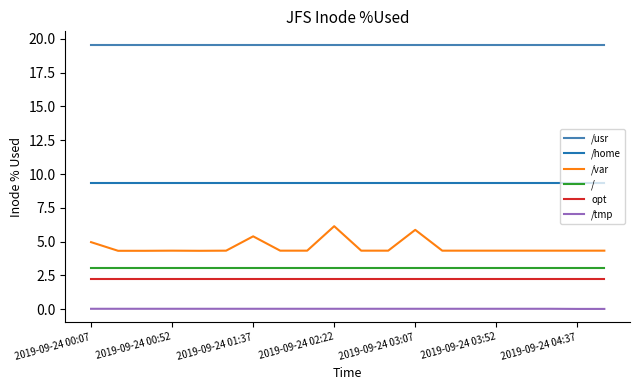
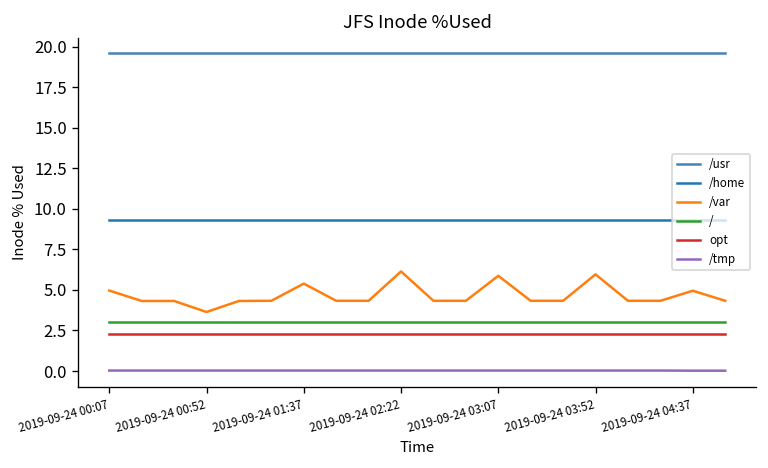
  {
    "/var": {
      "2019-09-24 00:07": 5.0,
-     "2019-09-24 00:52": 4.3,
+     "2019-09-24 00:52": 3.6,
      "2019-09-24 01:37": 5.4,
      "2019-09-24 02:22": 6.1,
      "2019-09-24 03:07": 5.9,
-     "2019-09-24 03:52": 4.3,
-     "2019-09-24 04:37": 4.3
+     "2019-09-24 03:52": 6.0,
+     "2019-09-24 04:37": 5.0
    },
    "/": {
      "2019-09-24 00:07": 3.0,
      "2019-09-24 00:52": 3.0,
      "2019-09-24 01:37": 3.0,
      "2019-09-24 02:22": 3.0,
      "2019-09-24 03:07": 3.0,
      "2019-09-24 03:52": 3.0,
      "2019-09-24 04:37": 3.0
    },
    "opt": {
      "2019-09-24 00:07": 2.3,
      "2019-09-24 00:52": 2.3,
      "2019-09-24 01:37": 2.3,
      "2019-09-24 02:22": 2.3,
      "2019-09-24 03:07": 2.3,
      "2019-09-24 03:52": 2.3,
      "2019-09-24 04:37": 2.3
    },
    "/tmp": {
      "2019-09-24 00:07": 0.0,
      "2019-09-24 00:52": 0.0,
      "2019-09-24 01:37": 0.0,
      "2019-09-24 02:22": 0.0,
      "2019-09-24 03:07": 0.0,
      "2019-09-24 03:52": 0.0,
      "2019-09-24 04:37": 0.0
    }
  }
